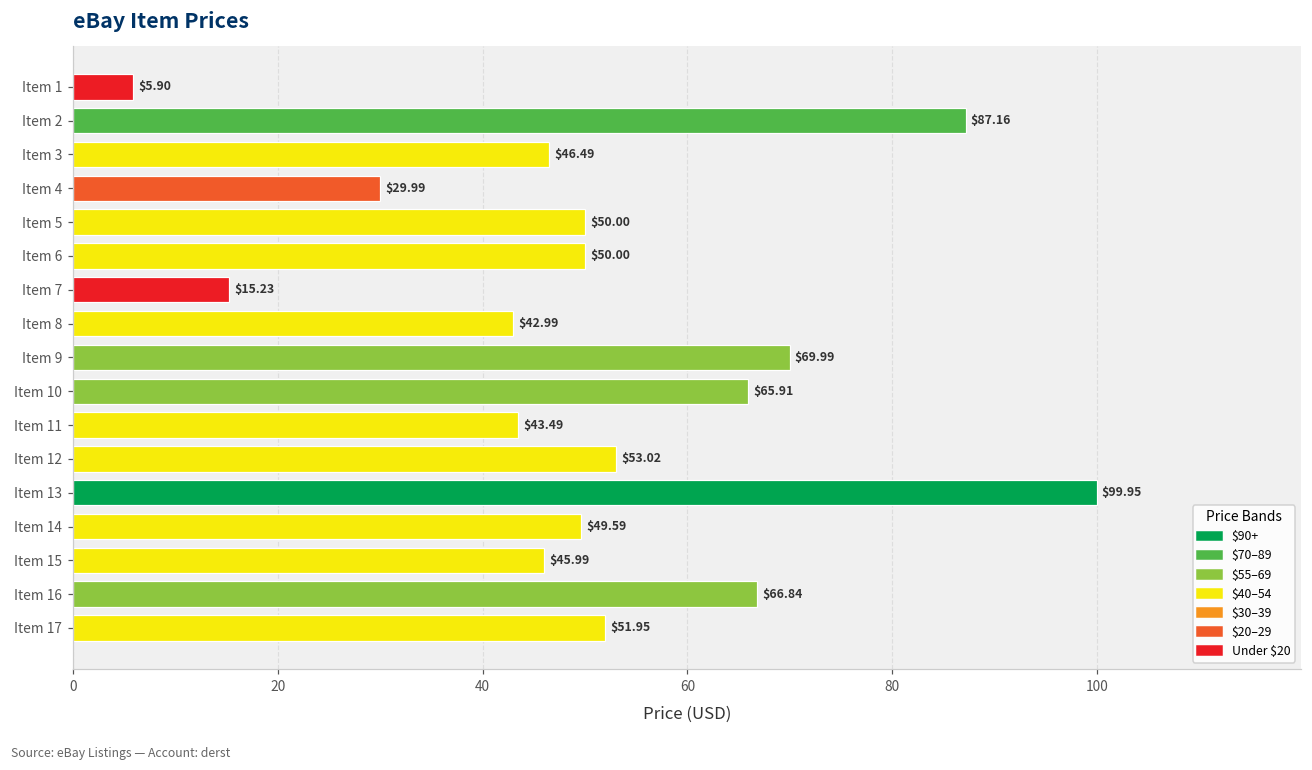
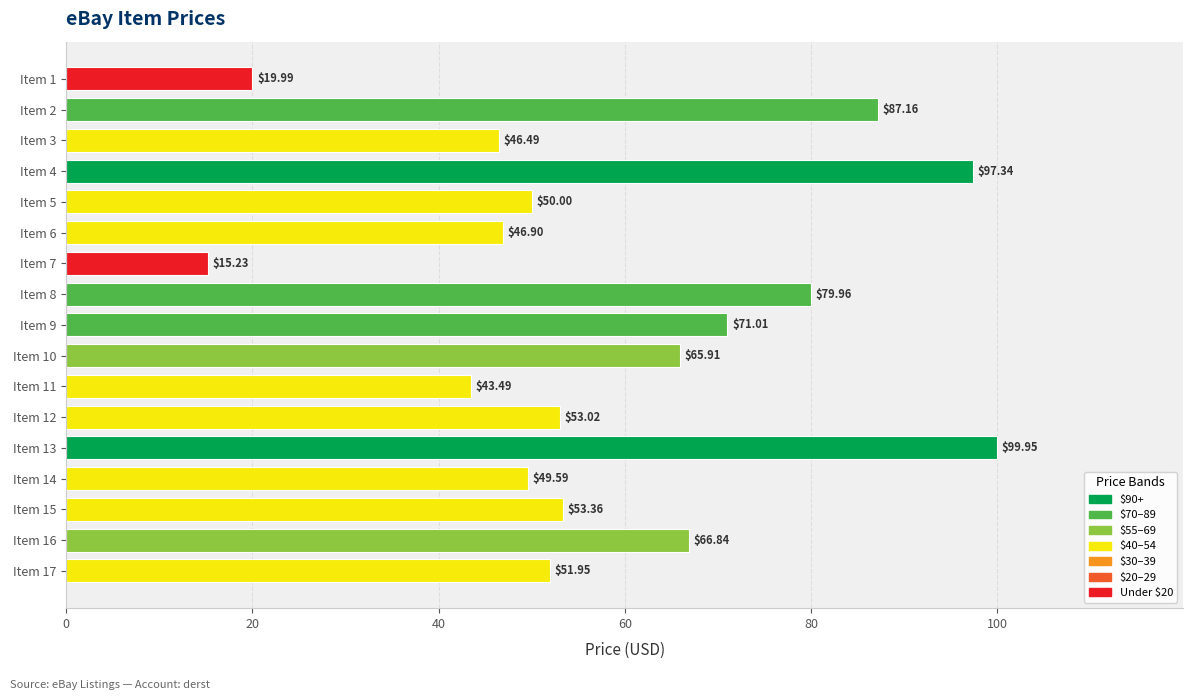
  {
-   "Item 1": "$5.90",
+   "Item 1": "$19.99",
    "Item 2": "$87.16",
    "Item 3": "$46.49",
-   "Item 4": "$29.99",
+   "Item 4": "$97.34",
    "Item 5": "$50.00",
-   "Item 6": "$50.00",
+   "Item 6": "$46.90",
    "Item 7": "$15.23",
-   "Item 8": "$42.99",
-   "Item 9": "$69.99",
+   "Item 8": "$79.96",
+   "Item 9": "$71.01",
    "Item 10": "$65.91",
    "Item 11": "$43.49",
    "Item 12": "$53.02",
    "Item 13": "$99.95",
    "Item 14": "$49.59",
-   "Item 15": "$45.99",
+   "Item 15": "$53.36",
    "Item 16": "$66.84",
    "Item 17": "$51.95"
  }
